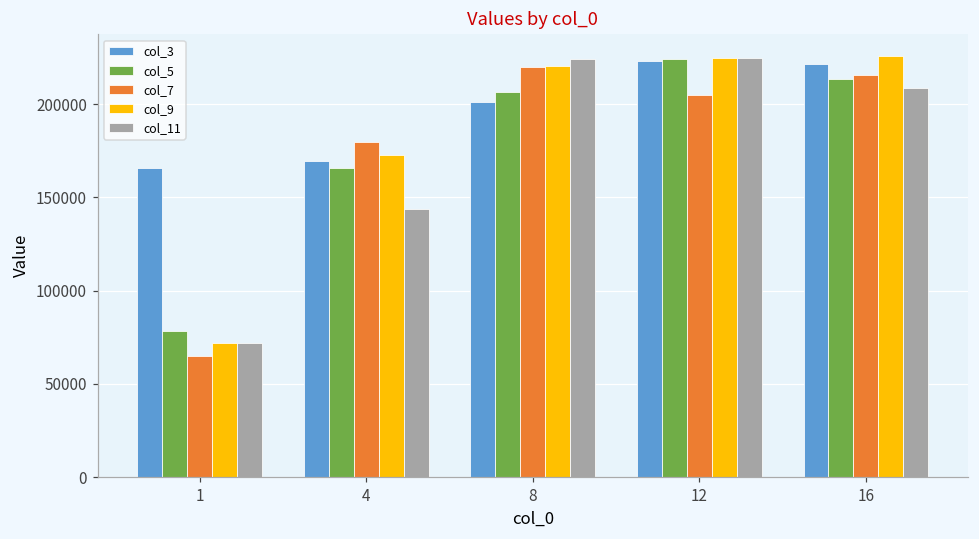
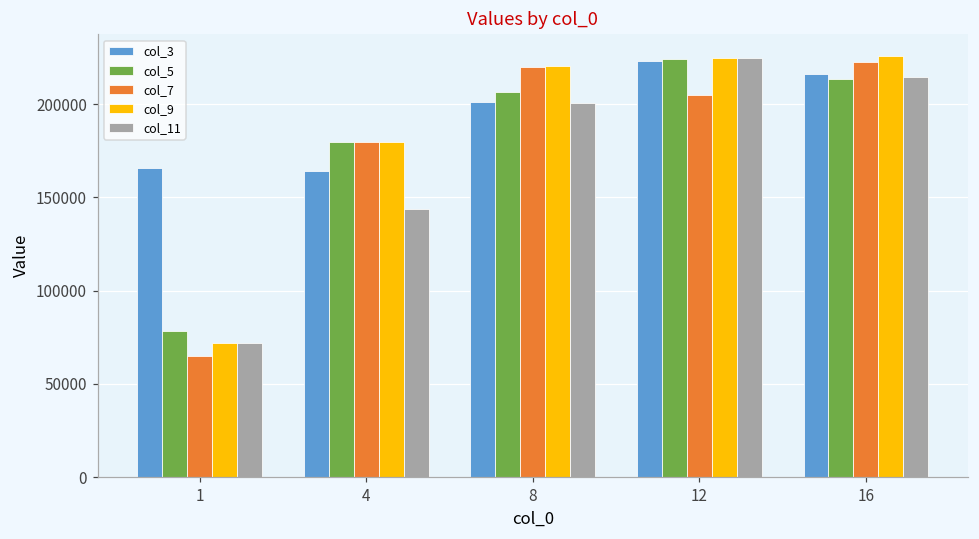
  {
    "col_3": {
      "1": 166000,
-     "4": 170000,
+     "4": 164000,
      "8": 201000,
      "12": 223000,
-     "16": 222000
+     "16": 216000
    },
    "col_5": {
      "1": 78000,
-     "4": 166000,
+     "4": 180000,
      "8": 206000,
      "12": 224000,
      "16": 213000
    },
    "col_7": {
      "1": 65000,
      "4": 180000,
      "8": 220000,
      "12": 205000,
-     "16": 216000
+     "16": 223000
    },
    "col_9": {
      "1": 72000,
-     "4": 173000,
+     "4": 180000,
      "8": 220000,
      "12": 225000,
      "16": 226000
    },
    "col_11": {
      "1": 72000,
      "4": 144000,
-     "8": 224000,
+     "8": 201000,
      "12": 225000,
-     "16": 209000
+     "16": 215000
    }
  }
